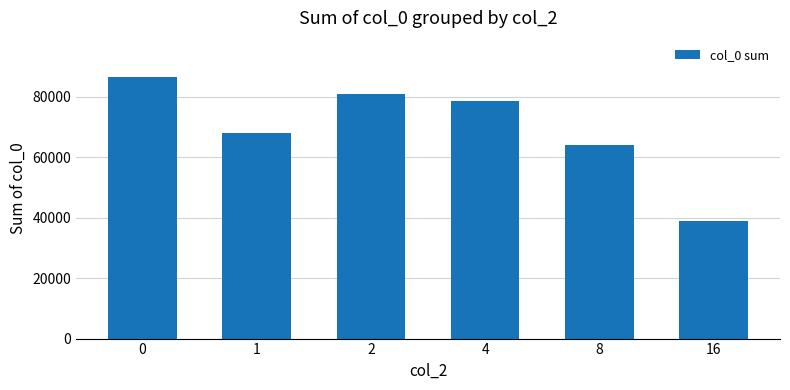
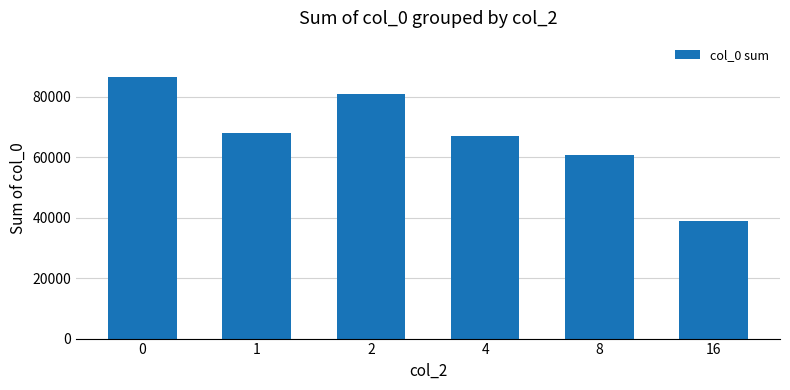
  {
    "0": 87000,
    "1": 68000,
    "2": 81000,
-   "4": 79000,
-   "8": 64000,
+   "4": 67000,
+   "8": 61000,
    "16": 39000
  }
